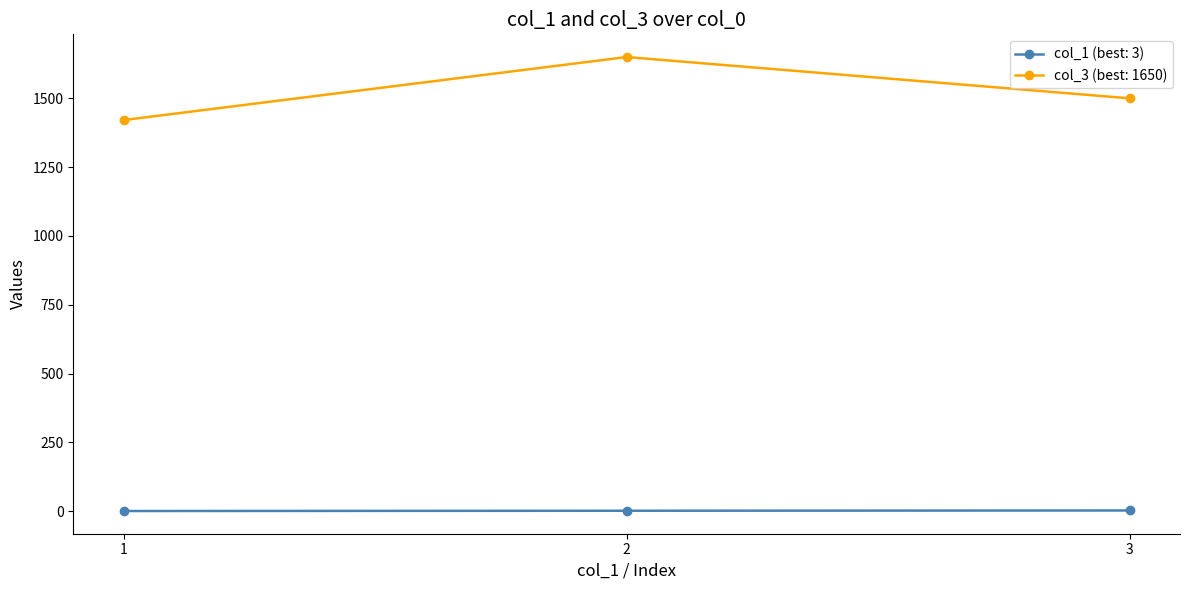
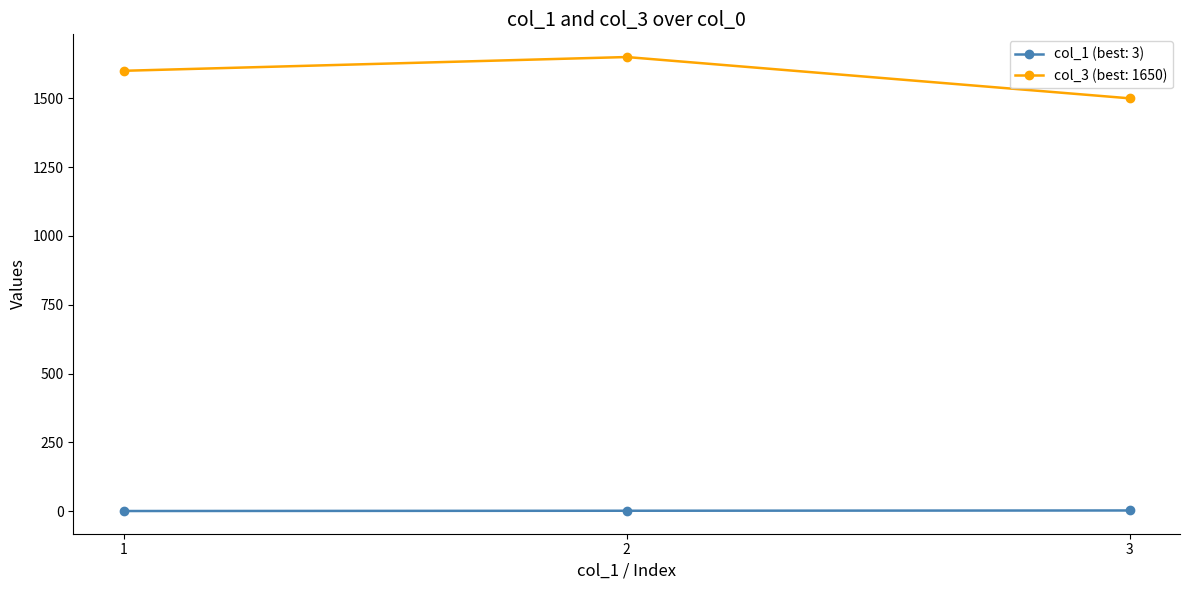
  {
    "col_1 (best: 3)": {
      "1": 0,
      "2": 0,
      "3": 0
    },
    "col_3 (best: 1650)": {
-     "1": 1420,
+     "1": 1600,
      "2": 1650,
      "3": 1500
    }
  }
